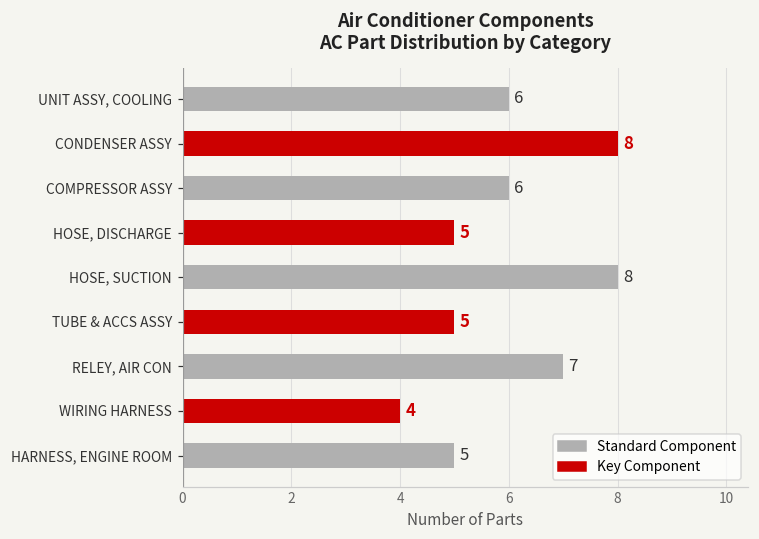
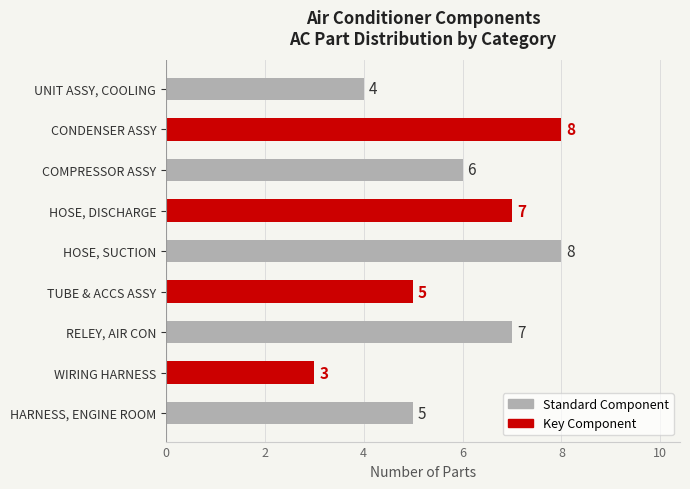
  {
-   "UNIT ASSY, COOLING": 6,
+   "UNIT ASSY, COOLING": 4,
    "CONDENSER ASSY": 8,
    "COMPRESSOR ASSY": 6,
-   "HOSE, DISCHARGE": 5,
+   "HOSE, DISCHARGE": 7,
    "HOSE, SUCTION": 8,
    "TUBE & ACCS ASSY": 5,
    "RELEY, AIR CON": 7,
-   "WIRING HARNESS": 4,
+   "WIRING HARNESS": 3,
    "HARNESS, ENGINE ROOM": 5
  }
